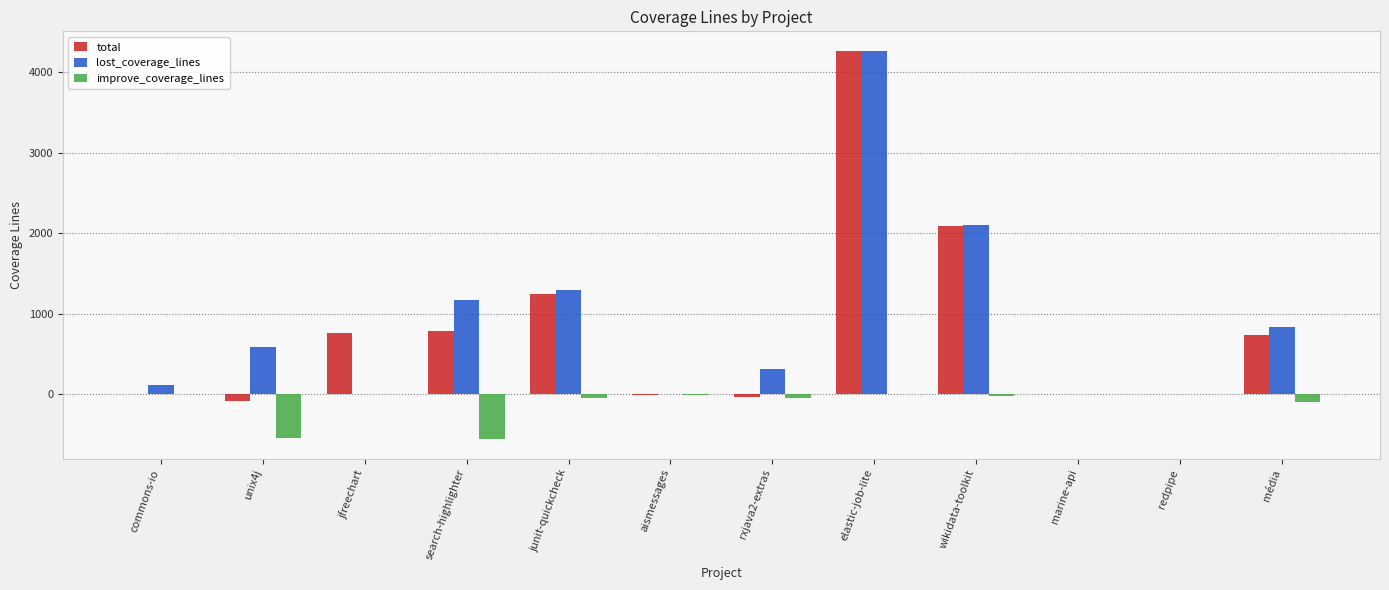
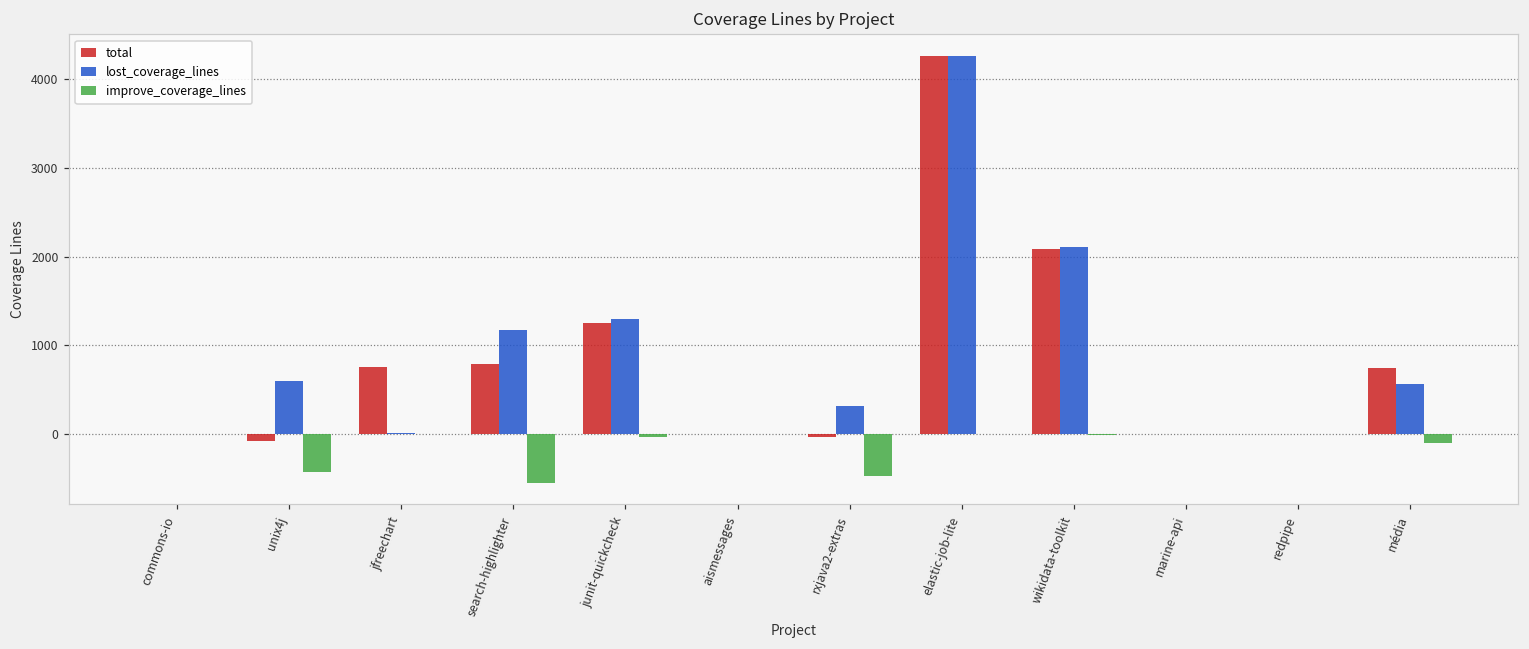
  {
    "total": {
      "commons-io": 0,
      "unix4j": -100,
      "jfreechart": 800,
      "search-highlighter": 800,
      "junit-quickcheck": 1300,
      "rxjava2-extras": 0,
      "elastic-job-lite": 4300,
      "wikidata-toolkit": 2100,
      "marine-api": 0,
      "redpipe": 0,
      "média": 700
    },
    "lost_coverage_lines": {
-     "commons-io": 100,
+     "commons-io": 0,
      "unix4j": 600,
      "search-highlighter": 1200,
      "junit-quickcheck": 1300,
      "aismessages": 0,
      "rxjava2-extras": 300,
      "elastic-job-lite": 4300,
      "wikidata-toolkit": 2100,
      "marine-api": 0,
      "redpipe": 0,
-     "média": 800
+     "média": 600
    },
    "improve_coverage_lines": {
      "commons-io": 0,
-     "unix4j": -500,
+     "unix4j": -400,
      "jfreechart": 0,
      "search-highlighter": -600,
      "junit-quickcheck": 0,
-     "rxjava2-extras": 0,
+     "rxjava2-extras": -500,
      "elastic-job-lite": 0,
      "marine-api": 0,
      "redpipe": 0,
      "média": -100
    }
  }
